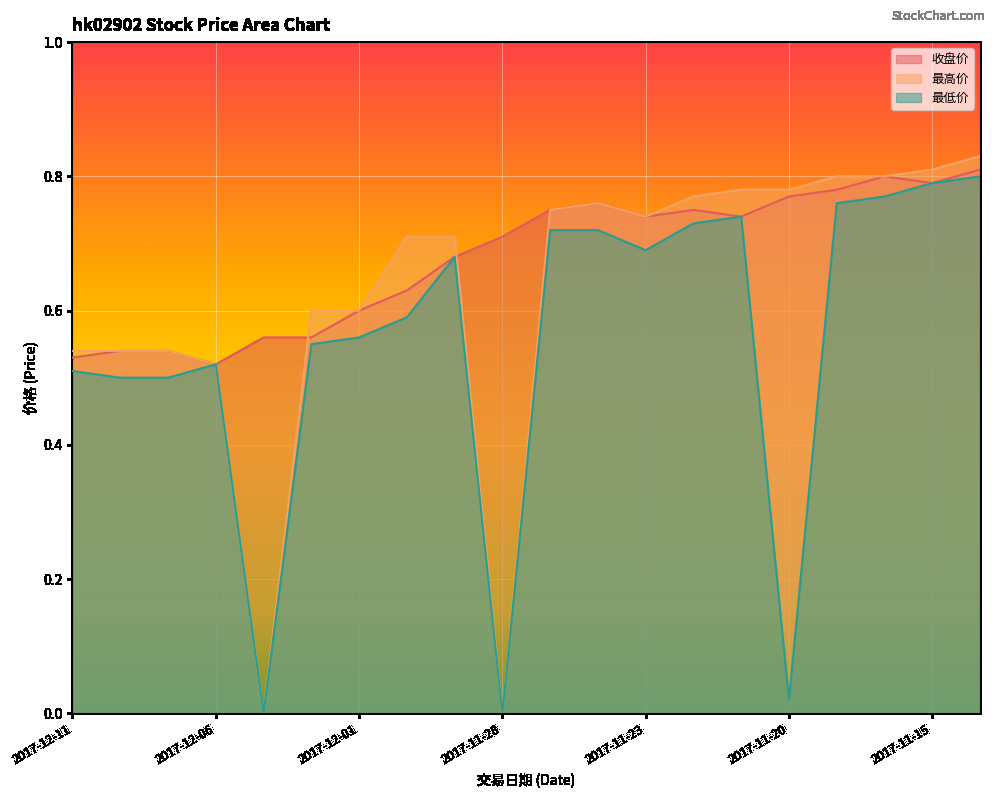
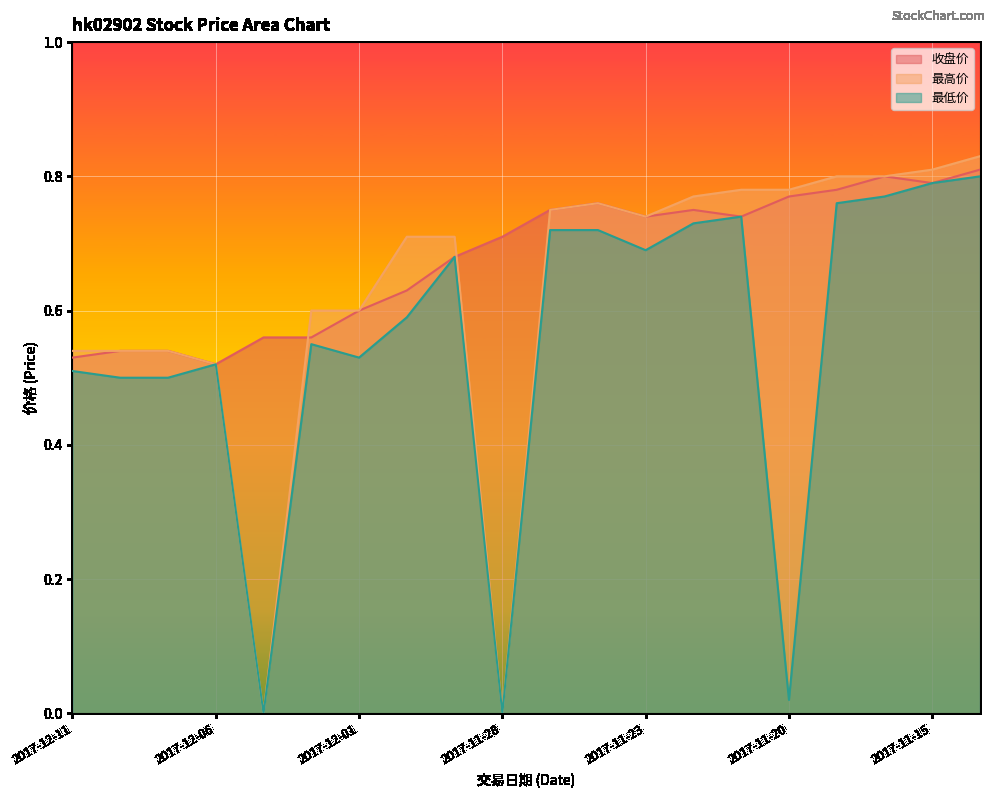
  {
    "最低价": {
      "2017-12-11": 0.51,
-     "2017-12-01": 0.56,
+     "2017-12-01": 0.53,
      "2017-11-23": 0.69,
      "2017-11-20": 0.02
    }
  }
